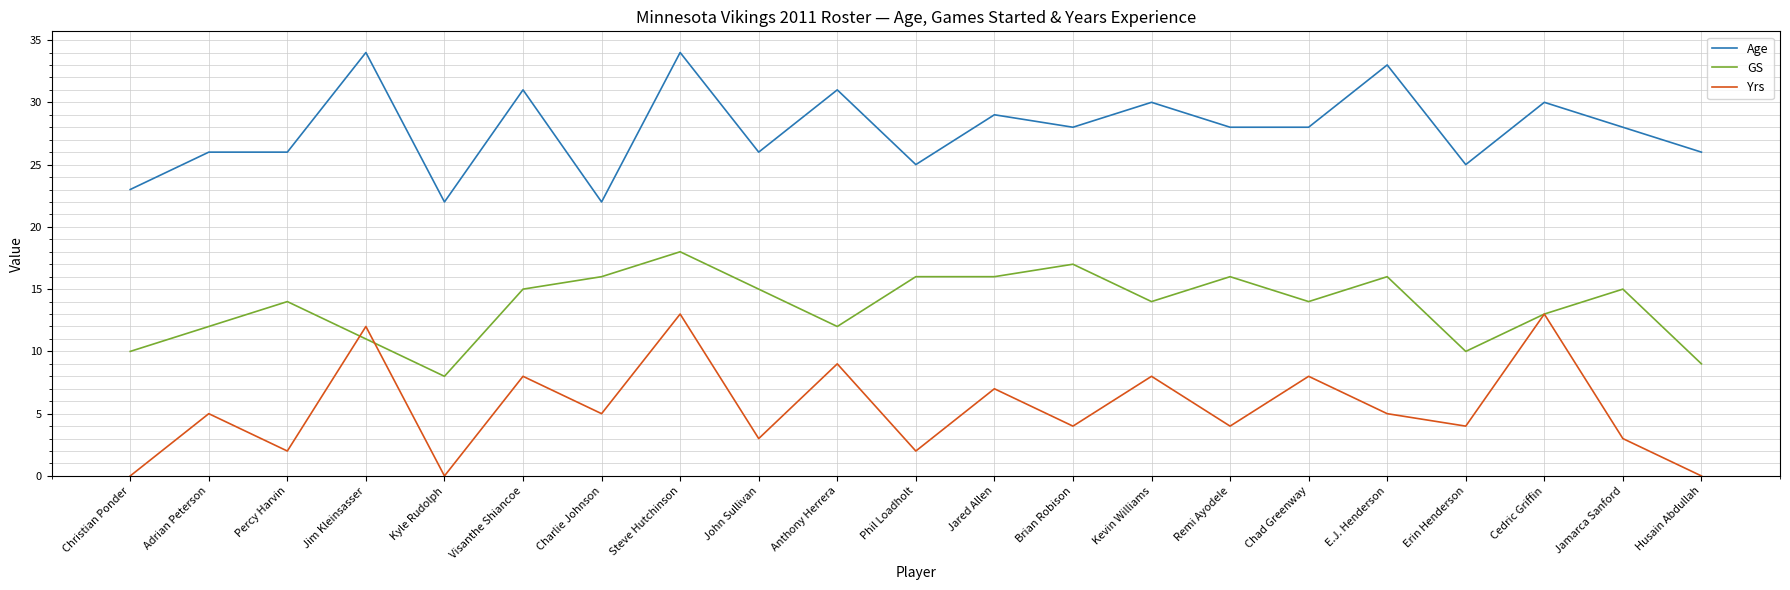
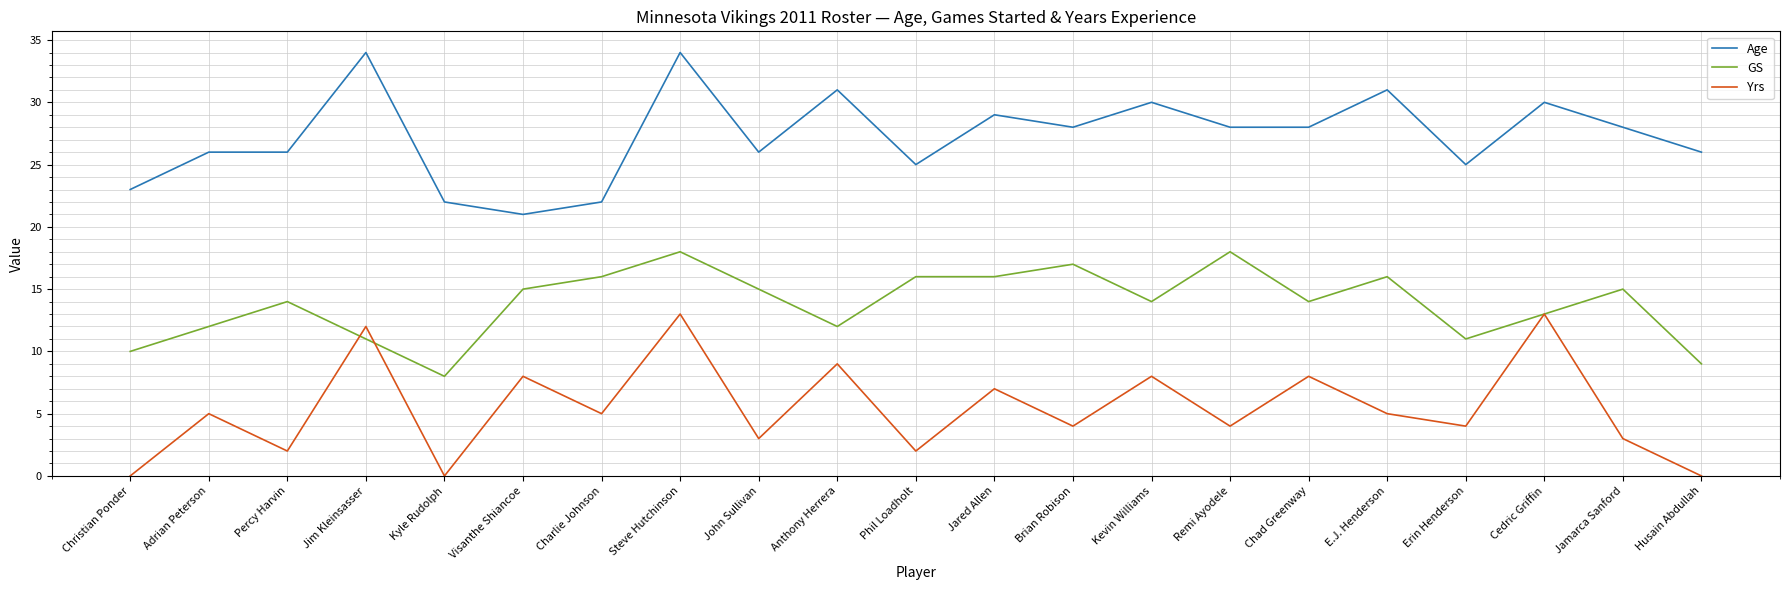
  {
    "Age": {
      "Christian Ponder": 23,
      "Adrian Peterson": 26,
      "Percy Harvin": 26,
      "Jim Kleinsasser": 34,
      "Kyle Rudolph": 22,
-     "Visanthe Shiancoe": 31,
+     "Visanthe Shiancoe": 21,
      "Charlie Johnson": 22,
      "Steve Hutchinson": 34,
      "John Sullivan": 26,
      "Anthony Herrera": 31,
      "Phil Loadholt": 25,
      "Jared Allen": 29,
      "Brian Robison": 28,
      "Kevin Williams": 30,
      "Remi Ayodele": 28,
      "Chad Greenway": 28,
-     "E.J. Henderson": 33,
+     "E.J. Henderson": 31,
      "Erin Henderson": 25,
      "Cedric Griffin": 30,
      "Jamarca Sanford": 28,
      "Husain Abdullah": 26
    },
    "GS": {
      "Christian Ponder": 10,
      "Adrian Peterson": 12,
      "Percy Harvin": 14,
      "Jim Kleinsasser": 11,
      "Kyle Rudolph": 8,
      "Visanthe Shiancoe": 15,
      "Charlie Johnson": 16,
      "Steve Hutchinson": 18,
      "John Sullivan": 15,
      "Anthony Herrera": 12,
      "Phil Loadholt": 16,
      "Jared Allen": 16,
      "Brian Robison": 17,
      "Kevin Williams": 14,
-     "Remi Ayodele": 16,
+     "Remi Ayodele": 18,
      "Chad Greenway": 14,
      "E.J. Henderson": 16,
-     "Erin Henderson": 10,
+     "Erin Henderson": 11,
      "Jamarca Sanford": 15,
      "Husain Abdullah": 9
    },
    "Yrs": {
      "Christian Ponder": 0,
      "Adrian Peterson": 5,
      "Percy Harvin": 2,
      "Jim Kleinsasser": 12,
      "Kyle Rudolph": 0,
      "Visanthe Shiancoe": 8,
      "Charlie Johnson": 5,
      "Steve Hutchinson": 13,
      "John Sullivan": 3,
      "Anthony Herrera": 9,
      "Phil Loadholt": 2,
      "Jared Allen": 7,
      "Brian Robison": 4,
      "Kevin Williams": 8,
      "Remi Ayodele": 4,
      "Chad Greenway": 8,
      "E.J. Henderson": 5,
      "Erin Henderson": 4,
      "Jamarca Sanford": 3,
      "Husain Abdullah": 0
    }
  }
